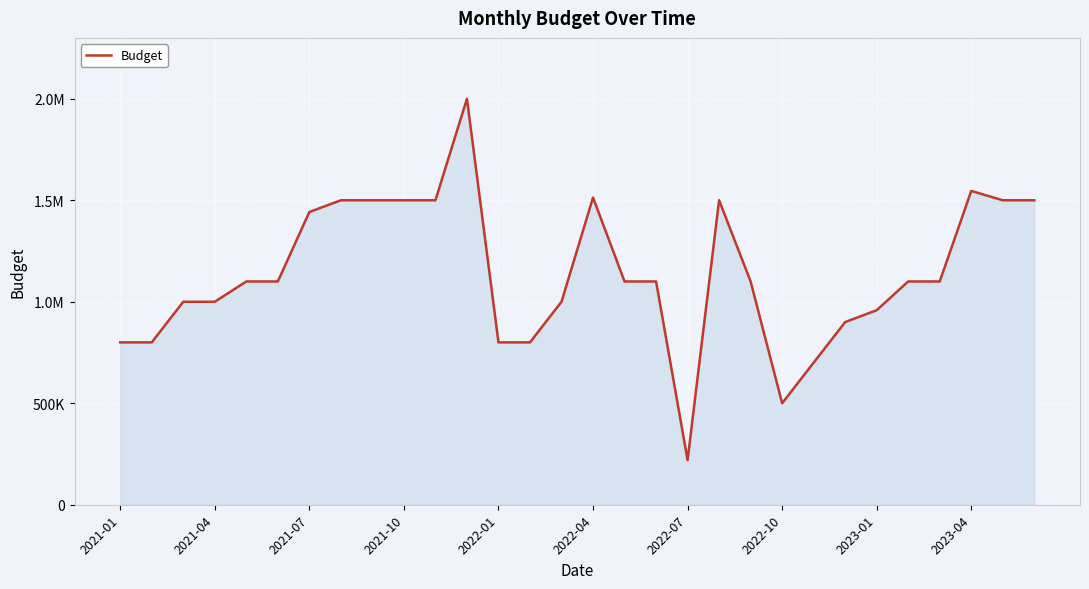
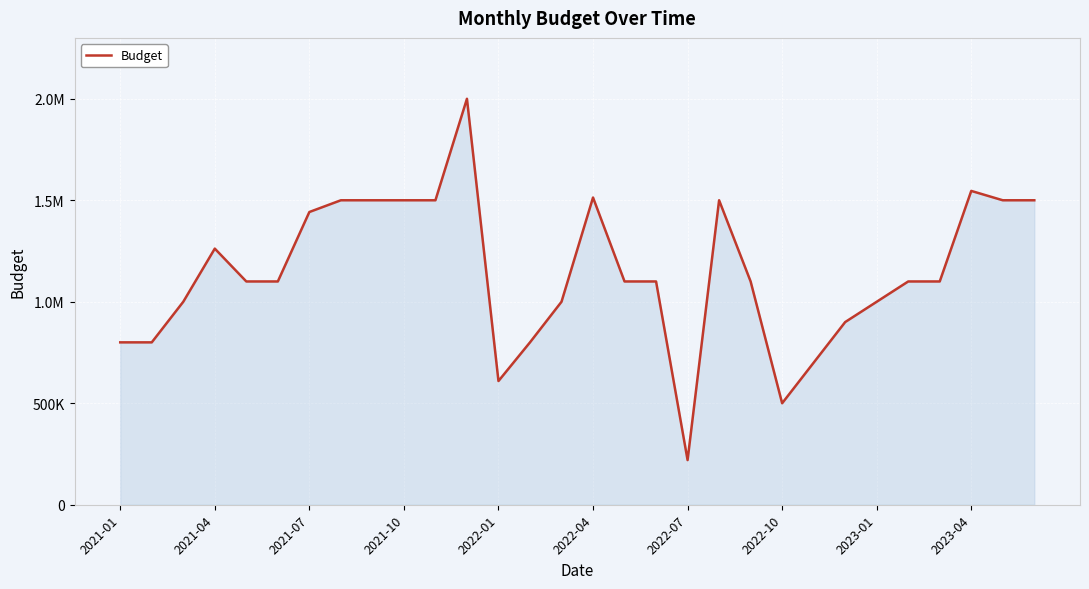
  {
    "2021-01": 800000,
-   "2021-04": 1000000,
+   "2021-04": 1260000,
    "2021-07": 1440000,
    "2021-10": 1500000,
-   "2022-01": 800000,
+   "2022-01": 610000,
    "2022-04": 1510000,
    "2022-07": 220000,
    "2022-10": 500000,
-   "2023-01": 960000,
+   "2023-01": 1000000,
    "2023-04": 1550000
  }
